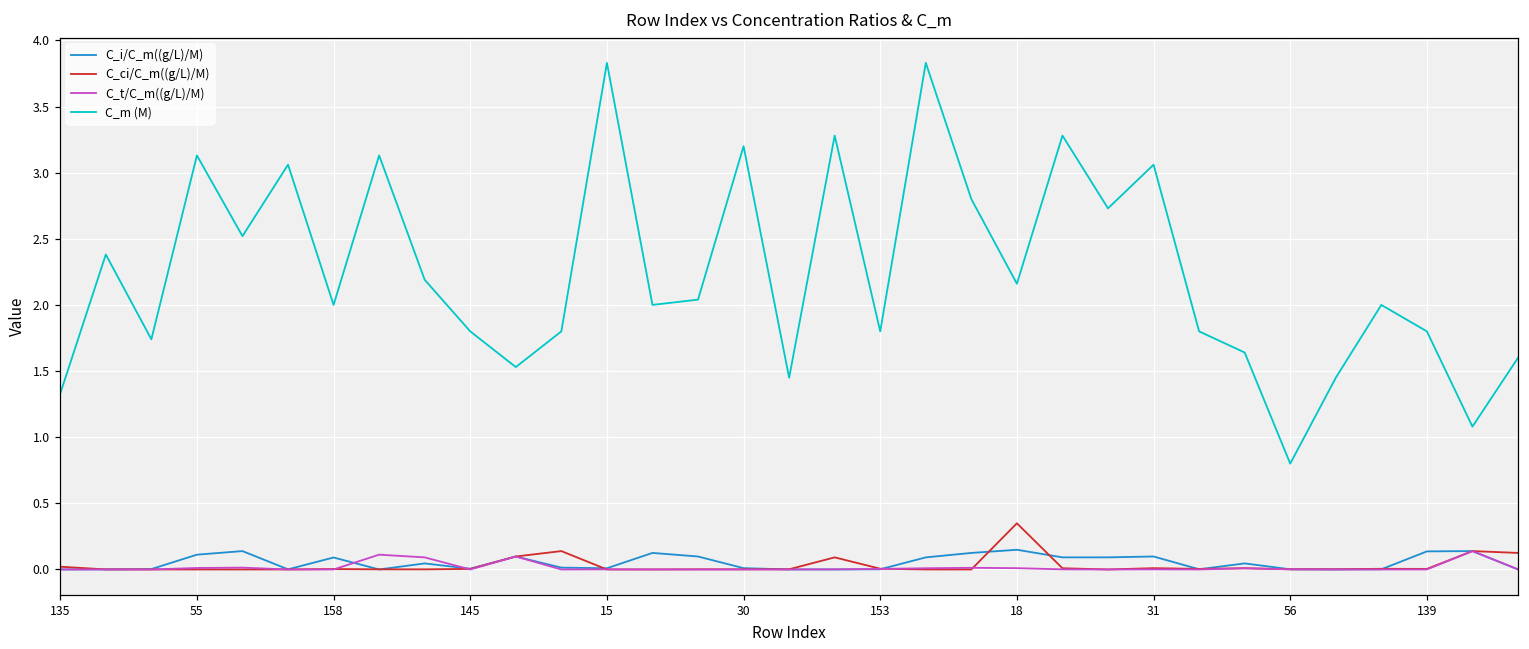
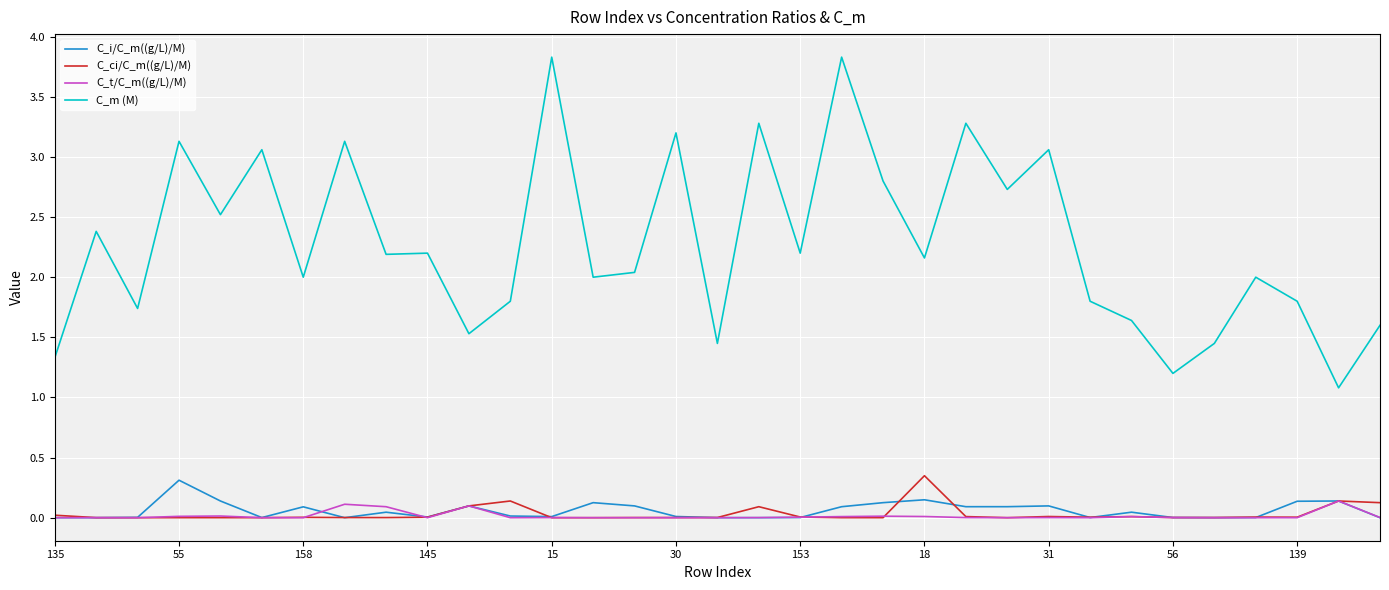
  {
    "C_i/C_m((g/L)/M)": {
-     "55": 0.11,
+     "55": 0.31,
      "158": 0.09,
      "18": 0.15,
      "139": 0.14
    },
    "C_ci/C_m((g/L)/M)": {
      "18": 0.35
    },
    "C_t/C_m((g/L)/M)": {
      "18": 0.01
    },
    "C_m (M)": {
      "135": 1.33,
      "55": 3.13,
      "158": 2.0,
-     "145": 1.8,
+     "145": 2.2,
      "15": 3.83,
      "30": 3.2,
-     "153": 1.8,
+     "153": 2.2,
      "18": 2.16,
-     "56": 0.8,
+     "56": 1.2,
      "139": 1.8
    }
  }
